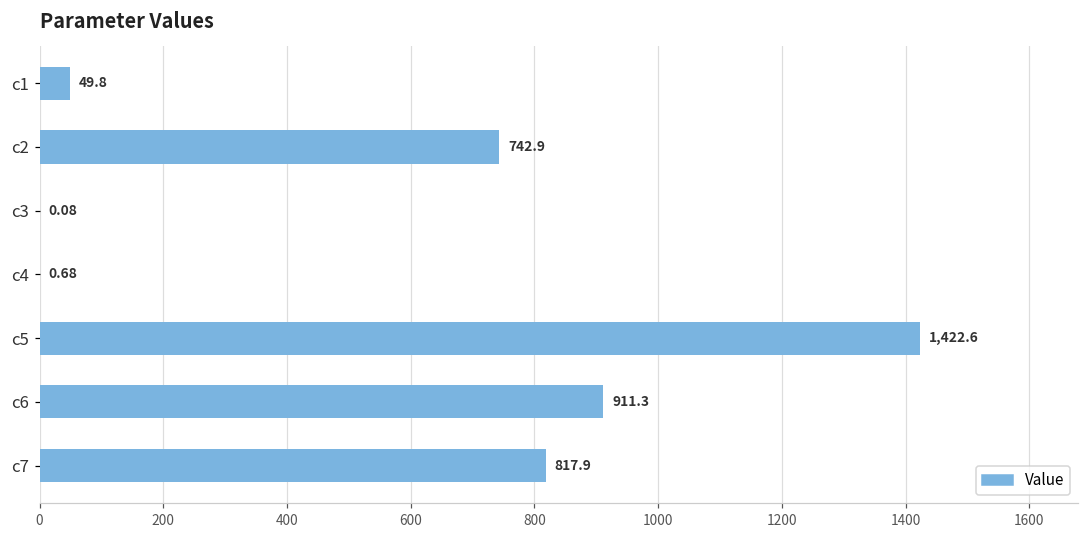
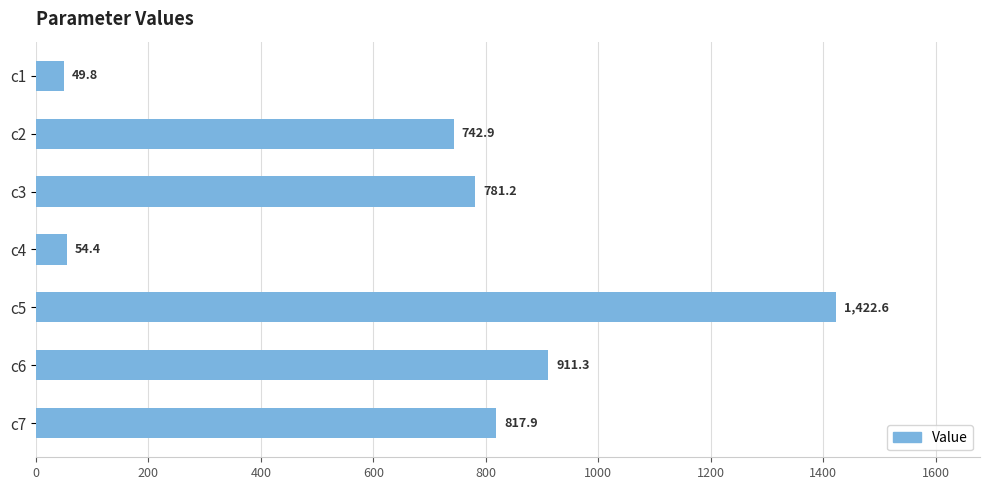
  {
    "c1": "49.8",
    "c2": "742.9",
-   "c3": "0.08",
-   "c4": "0.68",
+   "c3": "781.2",
+   "c4": "54.4",
    "c5": "1,422.6",
    "c6": "911.3",
    "c7": "817.9"
  }
